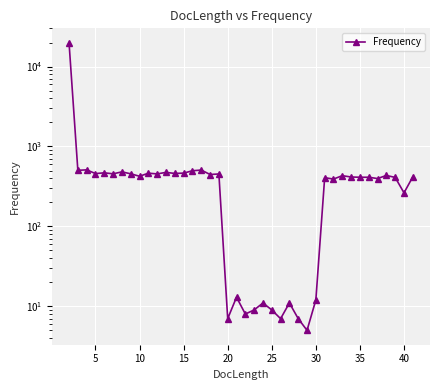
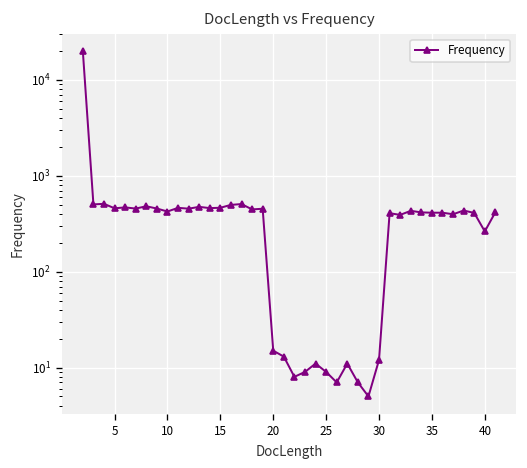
  {
    "5": 500,
    "10": 400,
    "15": 500,
-   "20": 7,
+   "20": 15,
    "25": 9,
    "30": 12,
    "35": 400,
    "40": 260
  }
